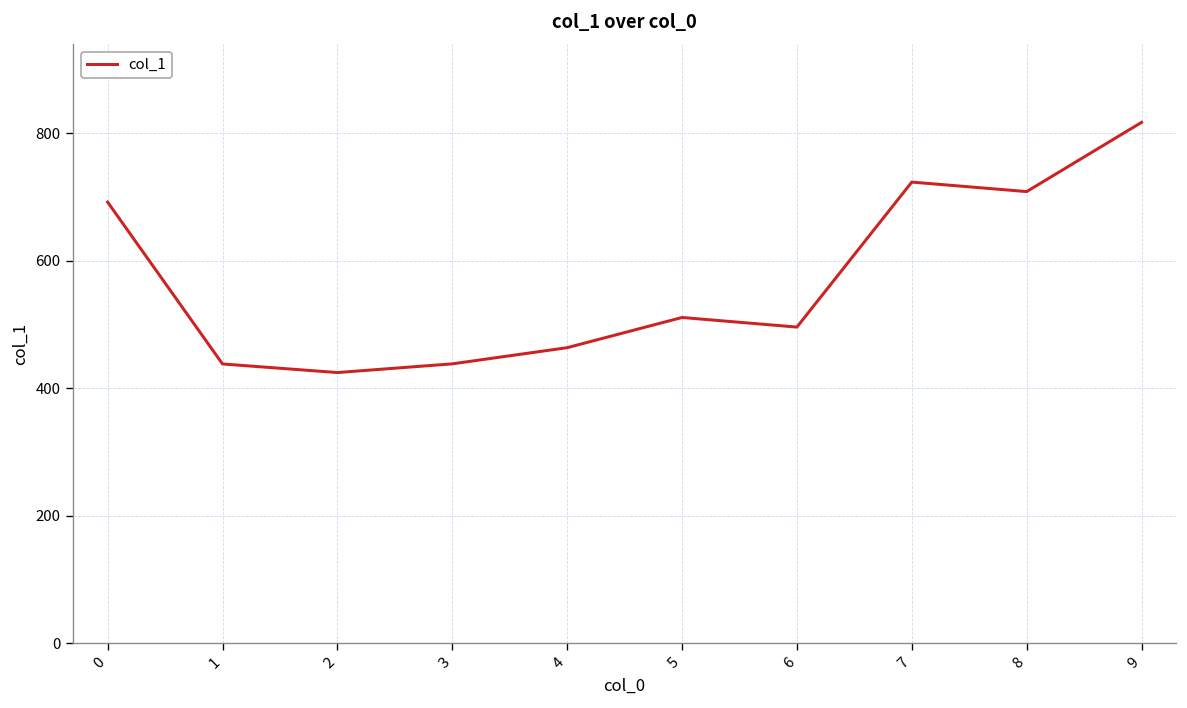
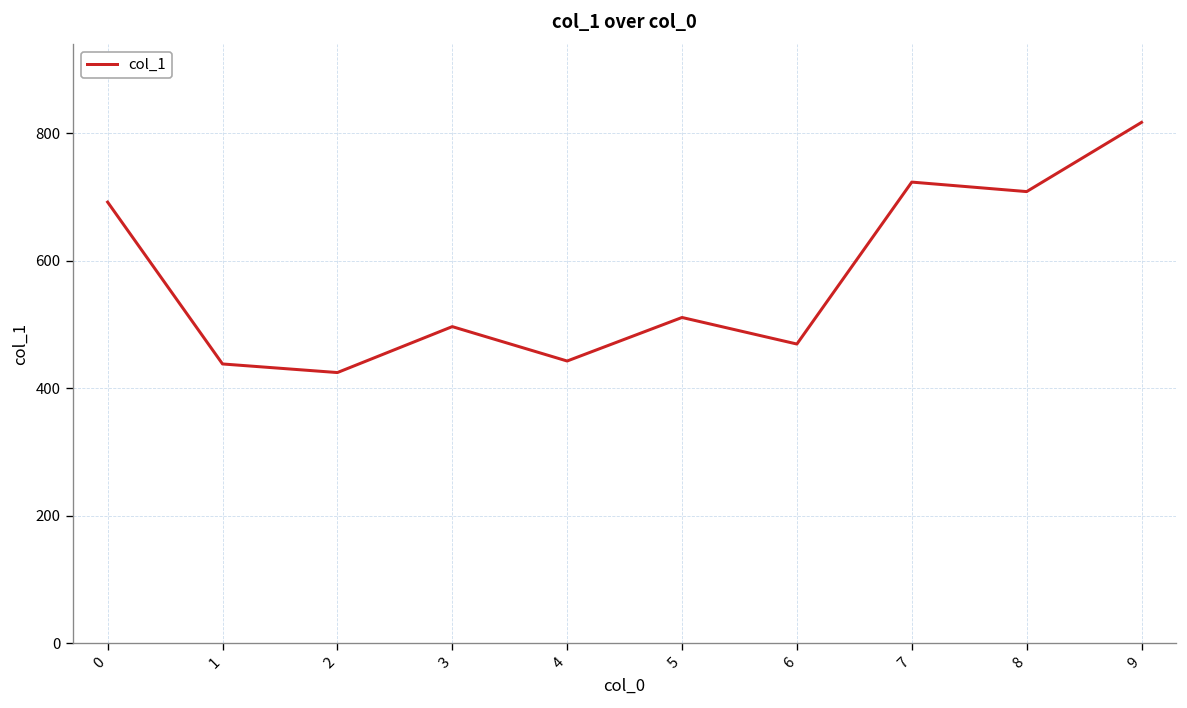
  {
    "0": 690,
    "1": 440,
    "2": 420,
-   "3": 440,
-   "4": 460,
+   "3": 500,
+   "4": 440,
    "5": 510,
-   "6": 500,
+   "6": 470,
    "7": 720,
    "8": 710,
    "9": 820
  }
